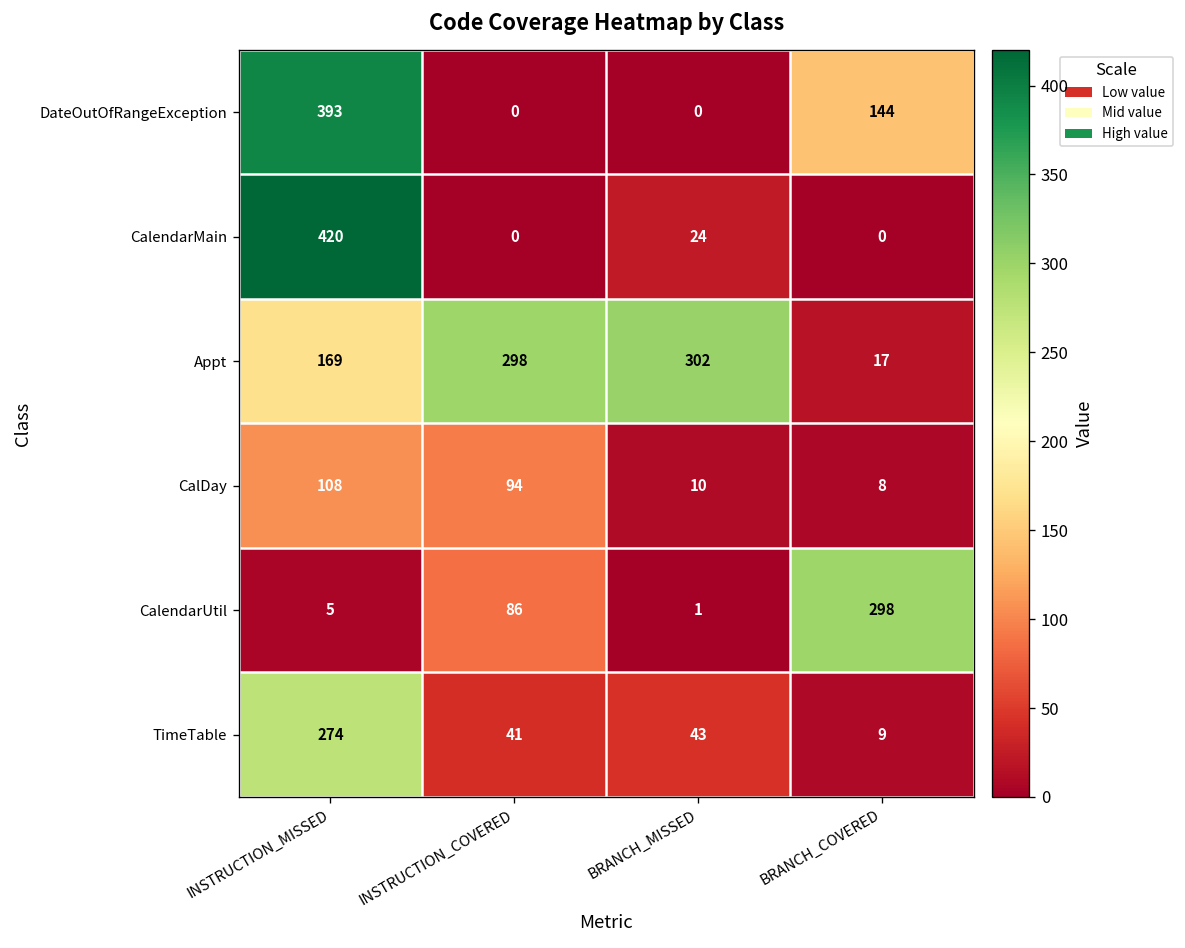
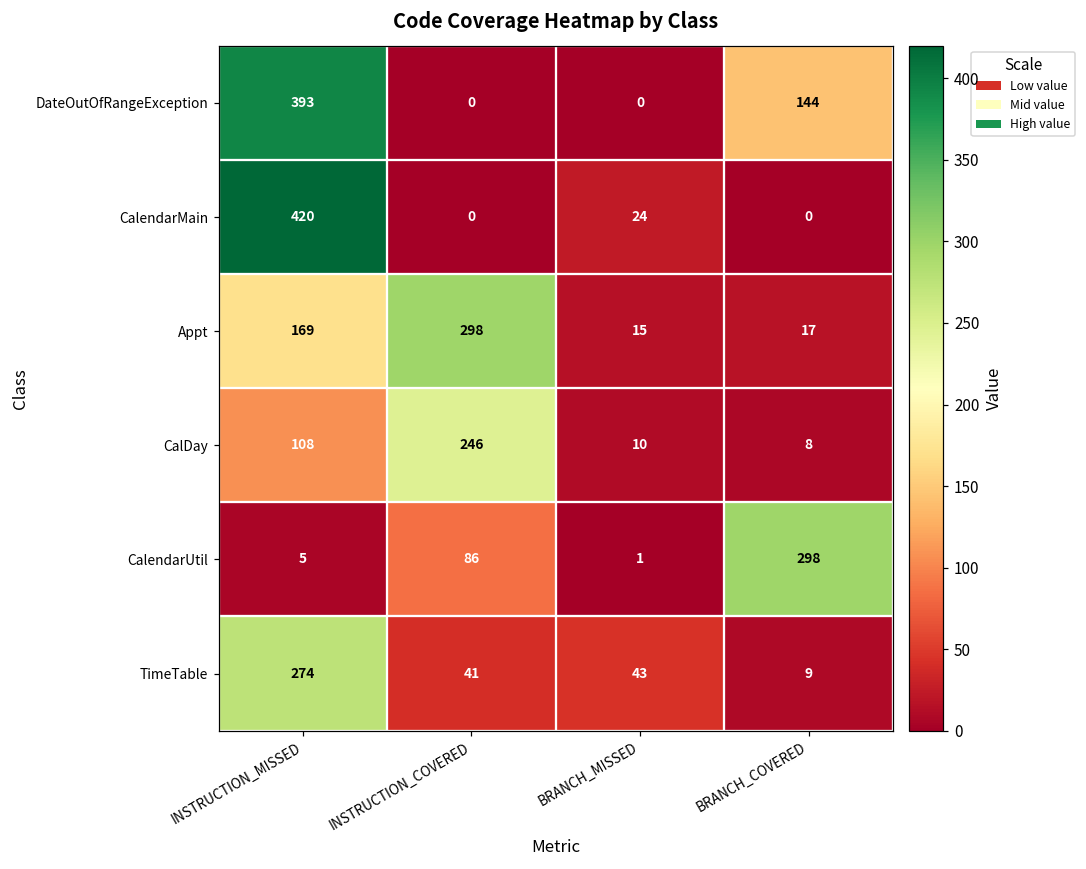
  {
    "DateOutOfRangeException": {
      "INSTRUCTION_MISSED": 393,
      "INSTRUCTION_COVERED": 0,
      "BRANCH_MISSED": 0,
      "BRANCH_COVERED": 144
    },
    "CalendarMain": {
      "INSTRUCTION_MISSED": 420,
      "INSTRUCTION_COVERED": 0,
      "BRANCH_MISSED": 24,
      "BRANCH_COVERED": 0
    },
    "Appt": {
      "INSTRUCTION_MISSED": 169,
      "INSTRUCTION_COVERED": 298,
-     "BRANCH_MISSED": 302,
+     "BRANCH_MISSED": 15,
      "BRANCH_COVERED": 17
    },
    "CalDay": {
      "INSTRUCTION_MISSED": 108,
-     "INSTRUCTION_COVERED": 94,
+     "INSTRUCTION_COVERED": 246,
      "BRANCH_MISSED": 10,
      "BRANCH_COVERED": 8
    },
    "CalendarUtil": {
      "INSTRUCTION_MISSED": 5,
      "INSTRUCTION_COVERED": 86,
      "BRANCH_MISSED": 1,
      "BRANCH_COVERED": 298
    },
    "TimeTable": {
      "INSTRUCTION_MISSED": 274,
      "INSTRUCTION_COVERED": 41,
      "BRANCH_MISSED": 43,
      "BRANCH_COVERED": 9
    }
  }
